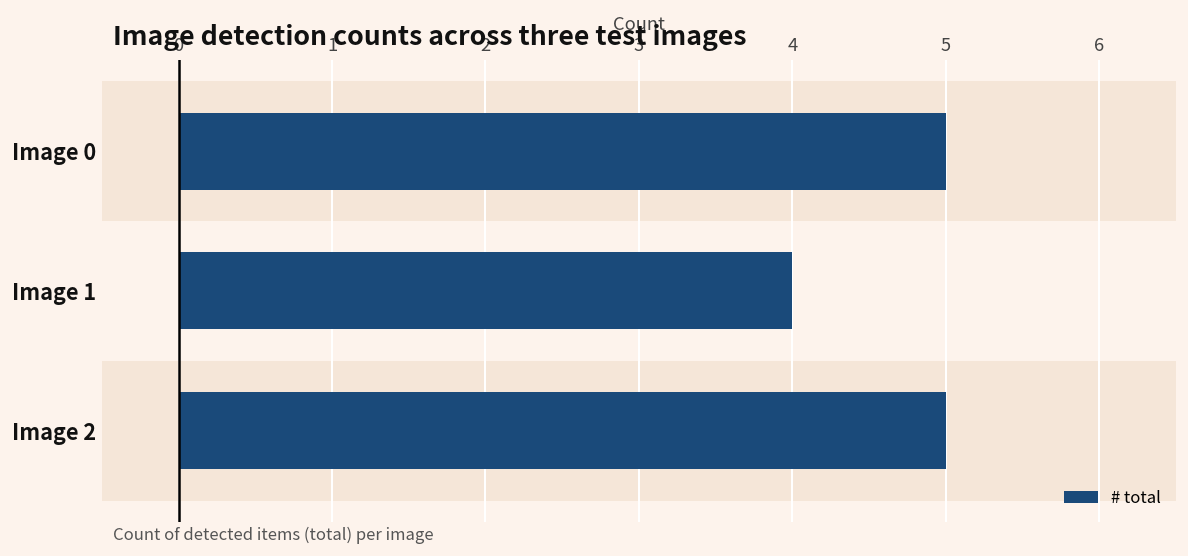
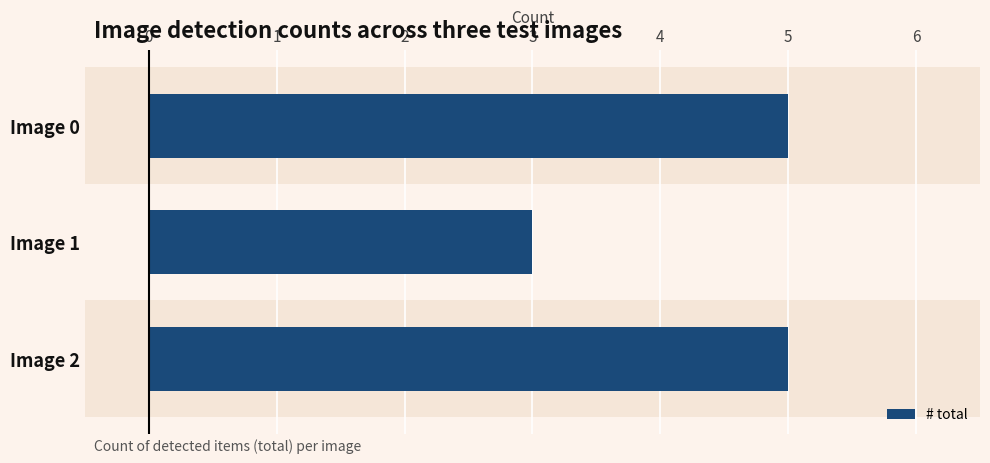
  {
    "Image 0": 5,
-   "Image 1": 4,
+   "Image 1": 3,
    "Image 2": 5
  }
